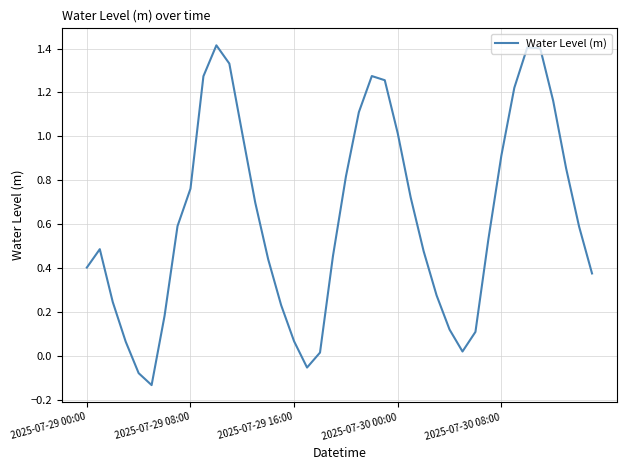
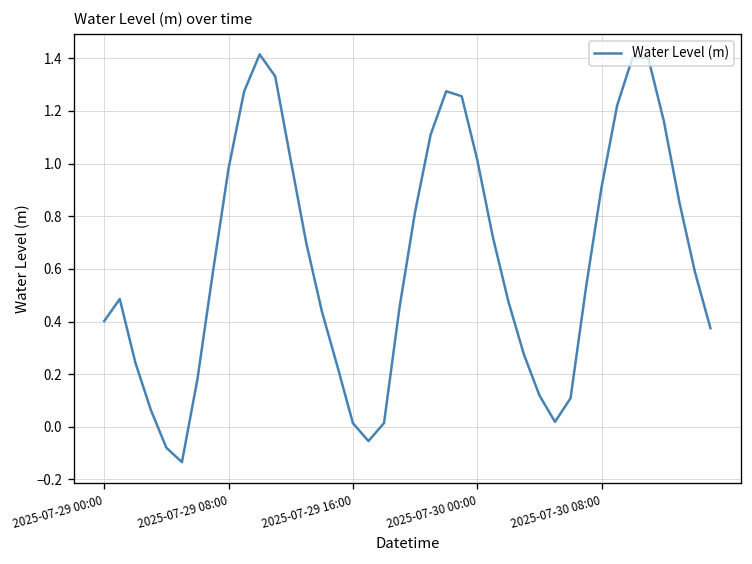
  {
    "2025-07-29 00:00": 0.40,
-   "2025-07-29 08:00": 0.76,
-   "2025-07-29 16:00": 0.07,
+   "2025-07-29 08:00": 0.98,
+   "2025-07-29 16:00": 0.01,
    "2025-07-30 00:00": 1.01,
    "2025-07-30 08:00": 0.91
  }
